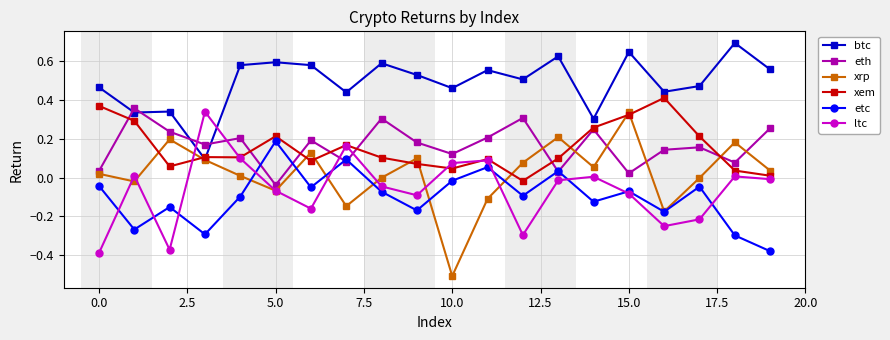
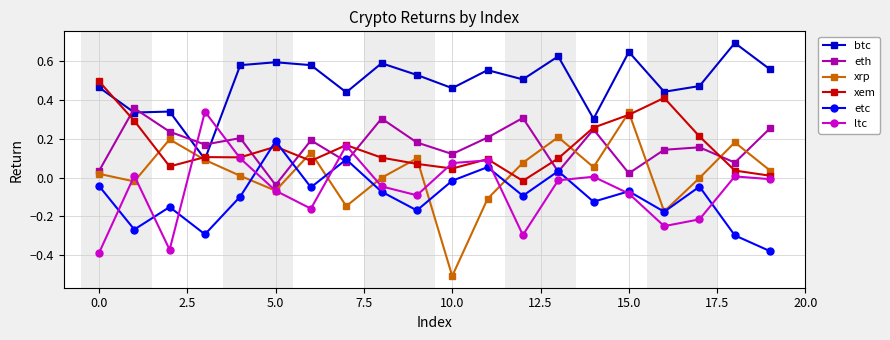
  {
    "xrp": {
      "0.0": 0.02,
      "10.0": -0.51
    },
    "xem": {
-     "0.0": 0.37,
-     "5.0": 0.21,
+     "0.0": 0.50,
+     "5.0": 0.16,
      "10.0": 0.05
    }
  }
